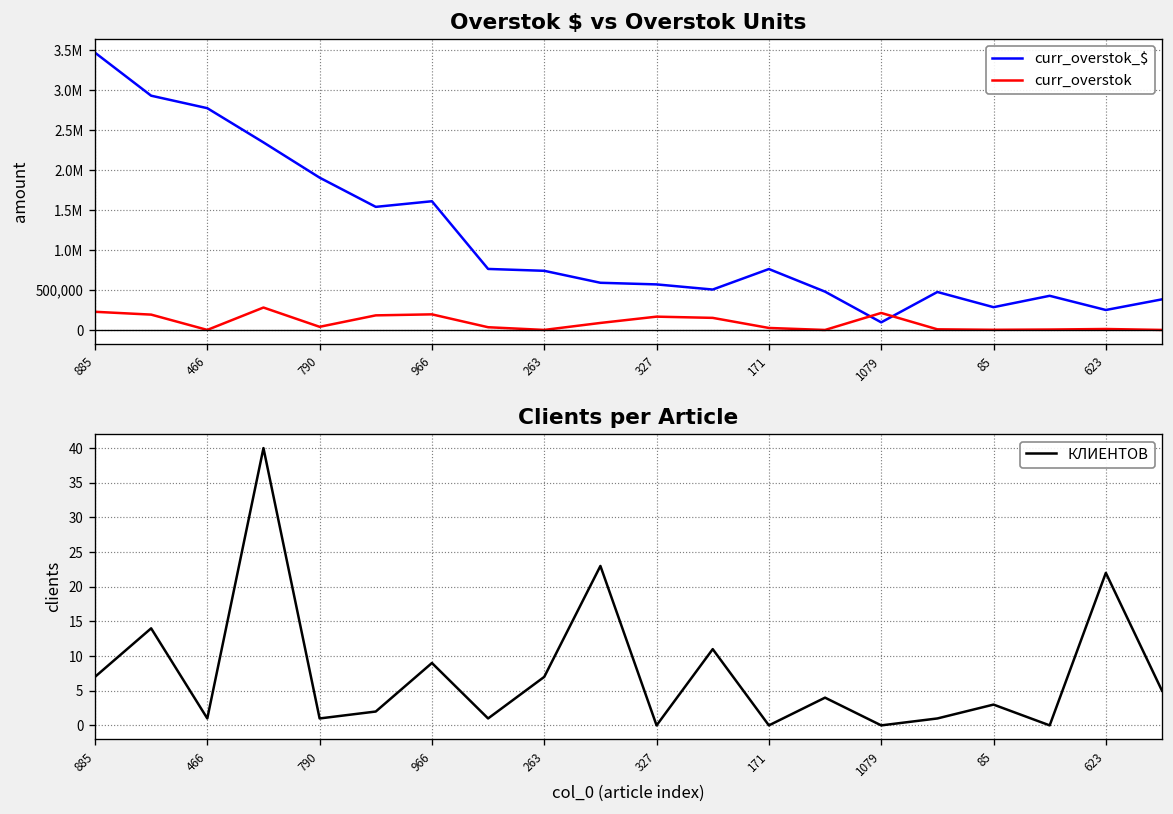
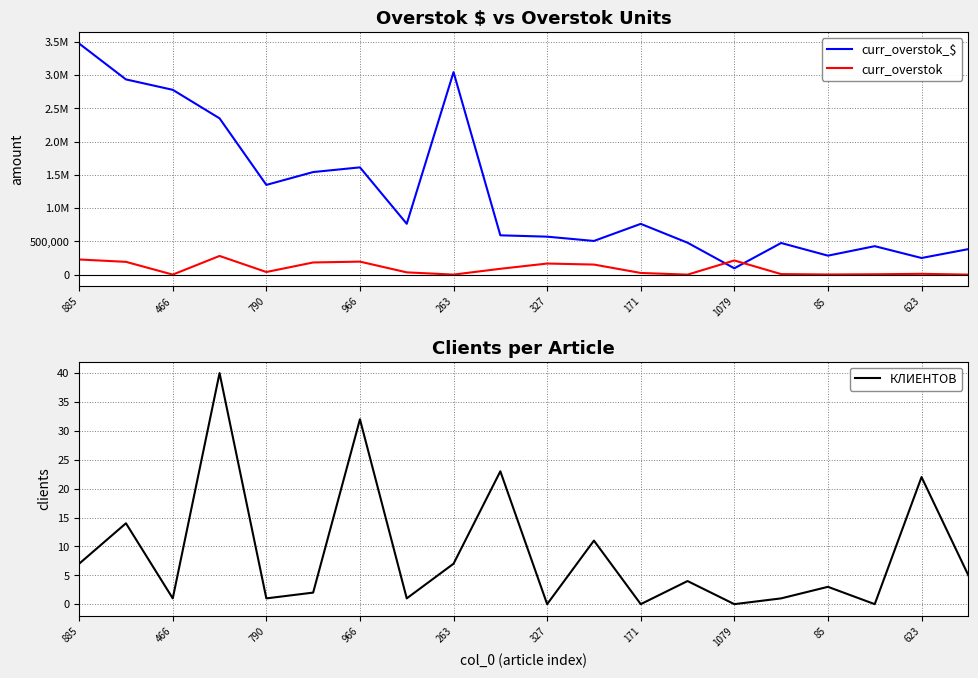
  {
    "Overstok $ vs Overstok Units": {
      "curr_overstok_$": {
        "885": "3,500,000",
        "466": "2,800,000",
-       "790": "1,900,000",
+       "790": "1,300,000",
        "966": "1,600,000",
-       "263": "700,000",
+       "263": "3,000,000",
        "327": "600,000",
        "171": "800,000",
        "1079": "100,000",
        "85": "300,000",
        "623": "300,000"
      },
      "curr_overstok": {
        "885": "200,000",
        "466": "0",
        "790": "0",
        "966": "200,000",
        "263": "0",
        "327": "200,000",
        "171": "0",
        "1079": "200,000",
        "85": "0",
        "623": "0"
      }
    },
    "Clients per Article": {
      "885": "7",
      "466": "1",
      "790": "1",
-     "966": "9",
+     "966": "32",
      "263": "7",
      "327": "0",
      "171": "0",
      "1079": "0",
      "85": "3",
      "623": "22"
    }
  }
